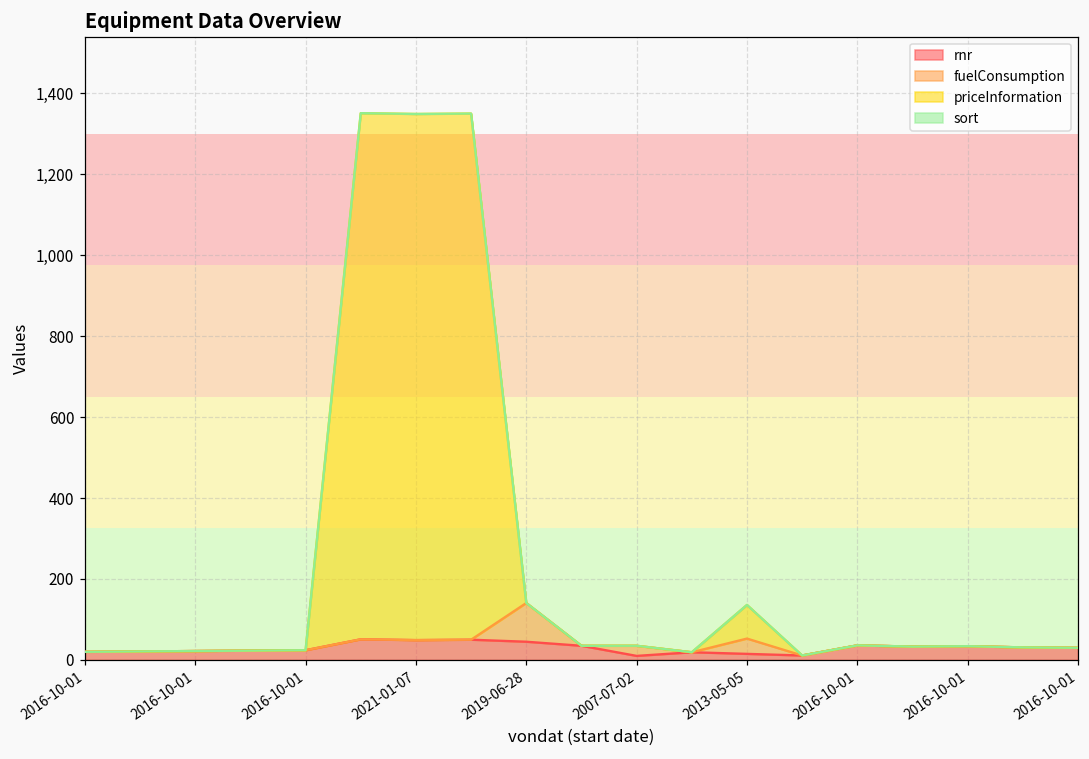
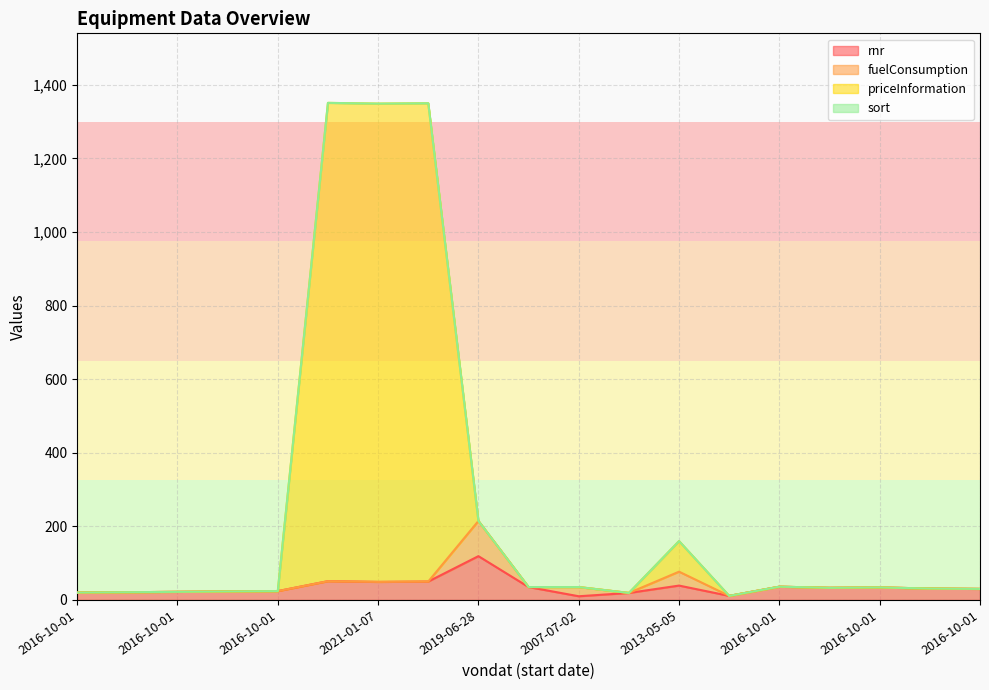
  {
    "rnr": {
-     "2019-06-28": 50,
+     "2019-06-28": 120,
      "2007-07-02": 10,
-     "2013-05-05": 20
+     "2013-05-05": 40
    },
    "fuelConsumption": {
      "2013-05-05": 40
    }
  }
